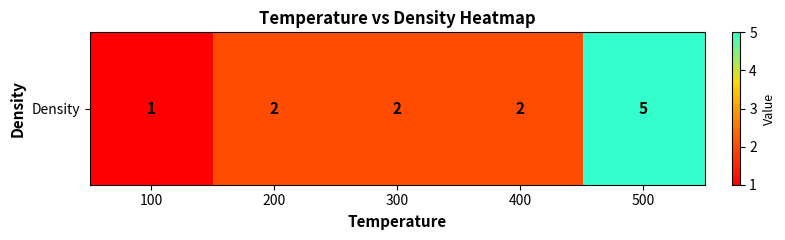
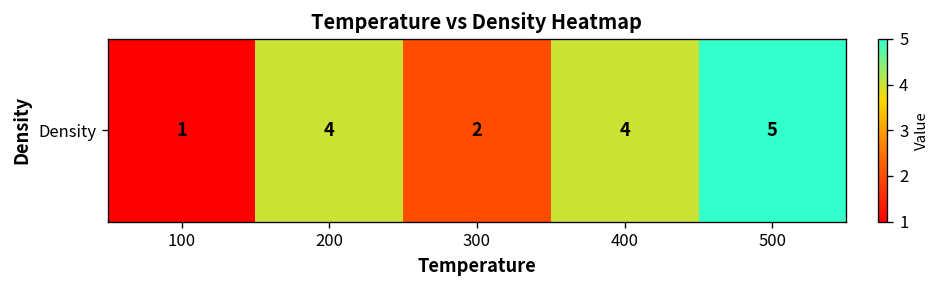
  {
    "Density": {
      "100": 1,
-     "200": 2,
+     "200": 4,
      "300": 2,
-     "400": 2,
+     "400": 4,
      "500": 5
    }
  }
